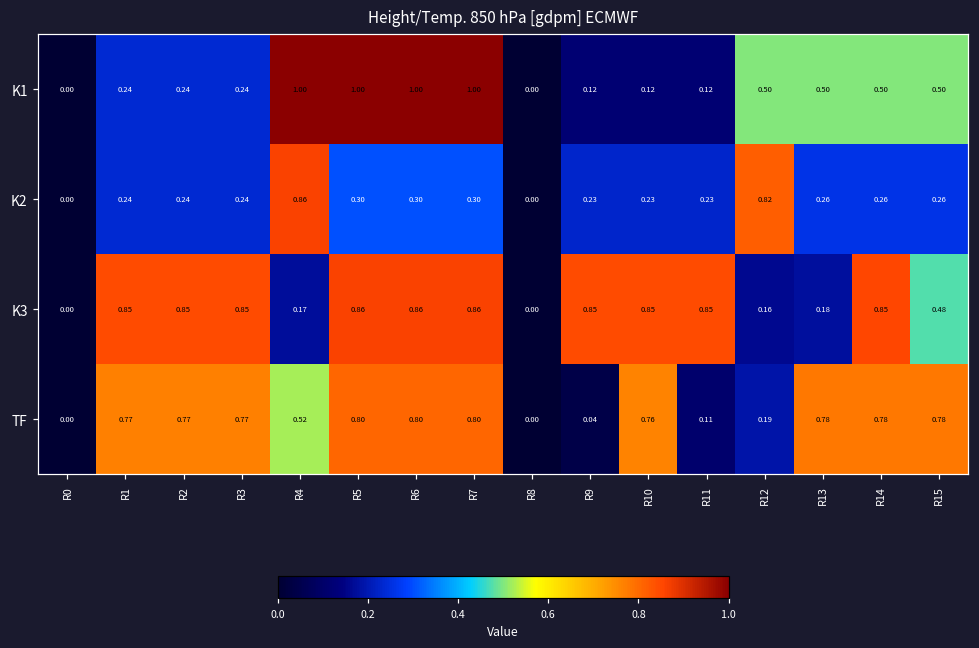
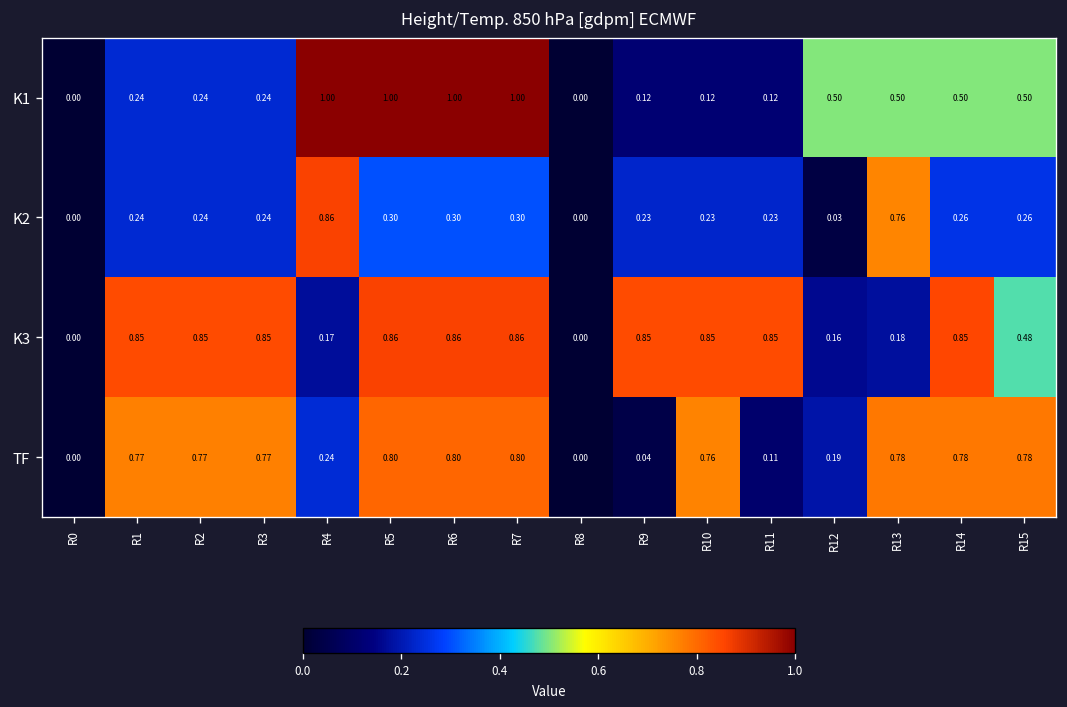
  {
    "K1": {
      "R0": 0.00,
      "R1": 0.24,
      "R2": 0.24,
      "R3": 0.24,
      "R4": 1.00,
      "R5": 1.00,
      "R6": 1.00,
      "R7": 1.00,
      "R8": 0.00,
      "R9": 0.12,
      "R10": 0.12,
      "R11": 0.12,
      "R12": 0.50,
      "R13": 0.50,
      "R14": 0.50,
      "R15": 0.50
    },
    "K2": {
      "R0": 0.00,
      "R1": 0.24,
      "R2": 0.24,
      "R3": 0.24,
      "R4": 0.86,
      "R5": 0.30,
      "R6": 0.30,
      "R7": 0.30,
      "R8": 0.00,
      "R9": 0.23,
      "R10": 0.23,
      "R11": 0.23,
-     "R12": 0.82,
-     "R13": 0.26,
+     "R12": 0.03,
+     "R13": 0.76,
      "R14": 0.26,
      "R15": 0.26
    },
    "K3": {
      "R0": 0.00,
      "R1": 0.85,
      "R2": 0.85,
      "R3": 0.85,
      "R4": 0.17,
      "R5": 0.86,
      "R6": 0.86,
      "R7": 0.86,
      "R8": 0.00,
      "R9": 0.85,
      "R10": 0.85,
      "R11": 0.85,
      "R12": 0.16,
      "R13": 0.18,
      "R14": 0.85,
      "R15": 0.48
    },
    "TF": {
      "R0": 0.00,
      "R1": 0.77,
      "R2": 0.77,
      "R3": 0.77,
-     "R4": 0.52,
+     "R4": 0.24,
      "R5": 0.80,
      "R6": 0.80,
      "R7": 0.80,
      "R8": 0.00,
      "R9": 0.04,
      "R10": 0.76,
      "R11": 0.11,
      "R12": 0.19,
      "R13": 0.78,
      "R14": 0.78,
      "R15": 0.78
    }
  }
